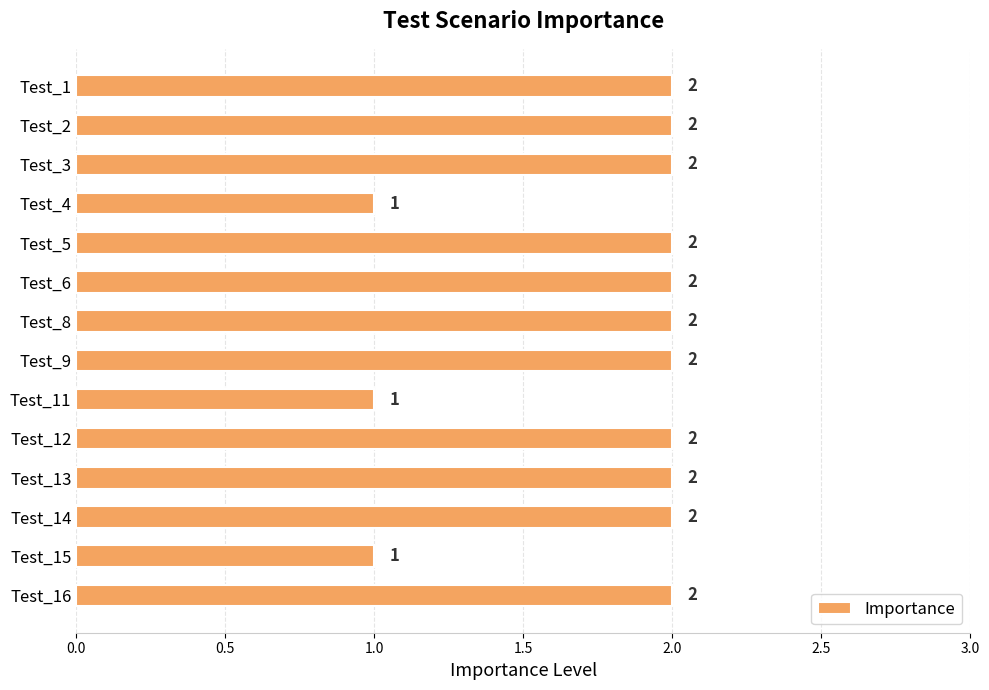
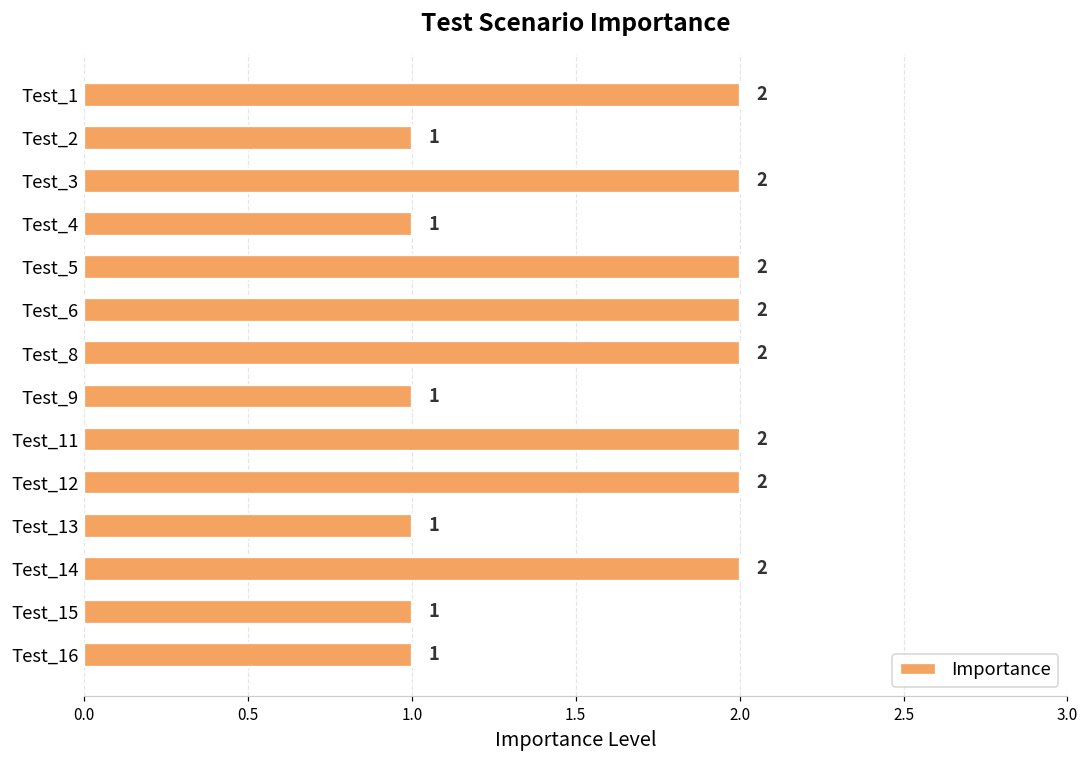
  {
    "Test_1": 2,
-   "Test_2": 2,
+   "Test_2": 1,
    "Test_3": 2,
    "Test_4": 1,
    "Test_5": 2,
    "Test_6": 2,
    "Test_8": 2,
-   "Test_9": 2,
-   "Test_11": 1,
+   "Test_9": 1,
+   "Test_11": 2,
    "Test_12": 2,
-   "Test_13": 2,
+   "Test_13": 1,
    "Test_14": 2,
    "Test_15": 1,
-   "Test_16": 2
+   "Test_16": 1
  }
